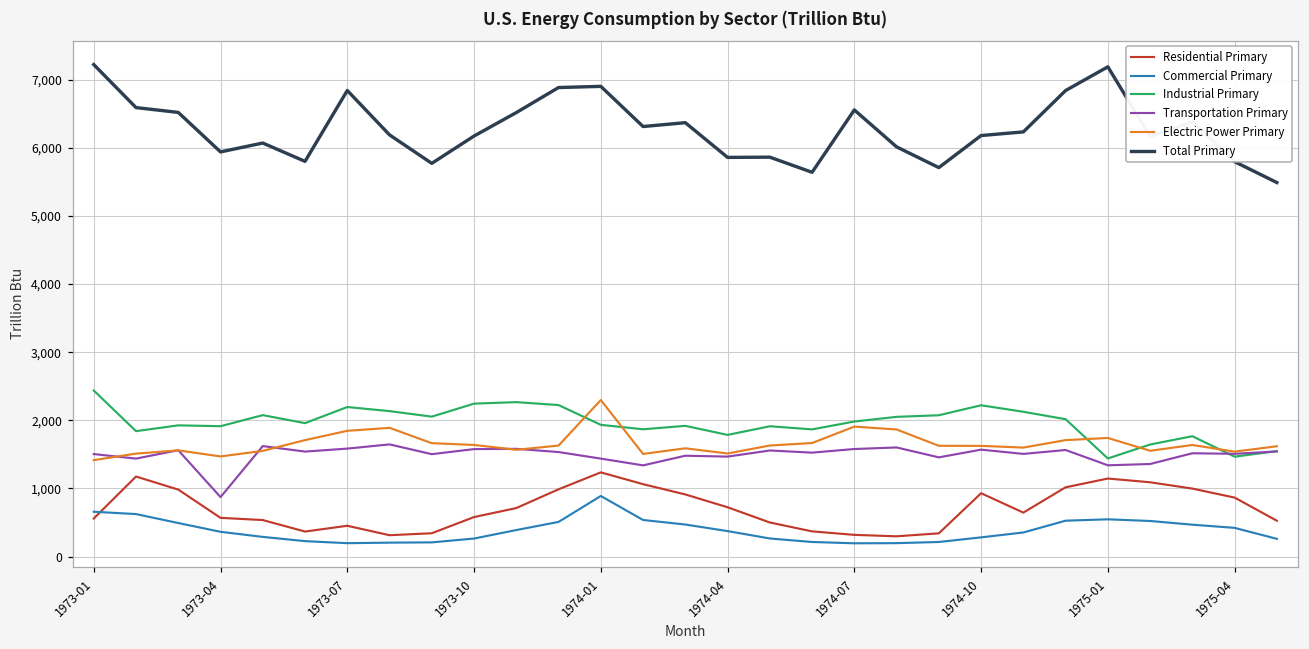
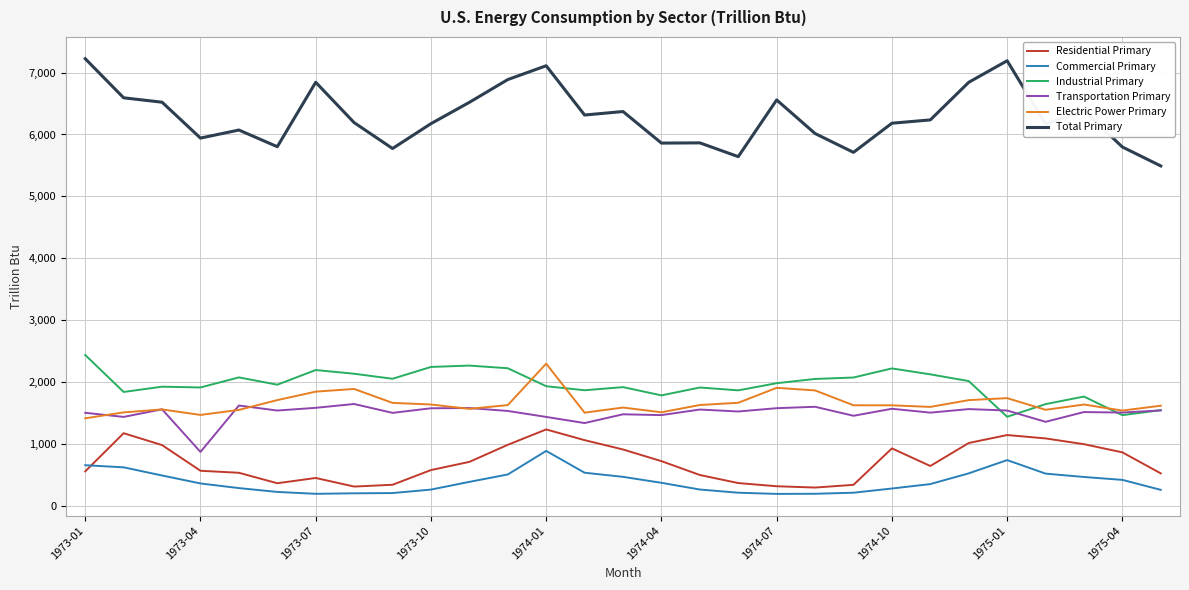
  {
    "Residential Primary": {
      "1973-01": "600",
      "1973-04": "600",
      "1973-07": "500",
      "1973-10": "600",
      "1974-01": "1,200",
      "1974-04": "700",
      "1974-07": "300",
      "1974-10": "900",
      "1975-01": "1,100",
      "1975-04": "900"
    },
    "Commercial Primary": {
      "1973-01": "700",
      "1973-04": "400",
      "1973-07": "200",
      "1973-10": "300",
      "1974-01": "900",
      "1974-04": "400",
      "1974-07": "200",
      "1974-10": "300",
-     "1975-01": "500",
+     "1975-01": "700",
      "1975-04": "400"
    },
    "Industrial Primary": {
      "1973-01": "2,400",
      "1973-04": "1,900",
      "1973-07": "2,200",
      "1973-10": "2,200",
      "1974-01": "1,900",
      "1974-04": "1,800",
      "1974-07": "2,000",
      "1974-10": "2,200",
      "1975-01": "1,400",
      "1975-04": "1,500"
    },
    "Transportation Primary": {
      "1973-01": "1,500",
      "1973-04": "900",
      "1973-07": "1,600",
      "1973-10": "1,600",
      "1974-01": "1,400",
      "1974-04": "1,500",
      "1974-07": "1,600",
      "1974-10": "1,600",
-     "1975-01": "1,300"
+     "1975-01": "1,500"
    },
    "Electric Power Primary": {
      "1973-01": "1,400",
      "1973-04": "1,500",
      "1973-07": "1,800",
      "1973-10": "1,600",
      "1974-01": "2,300",
      "1974-04": "1,500",
      "1974-07": "1,900",
      "1974-10": "1,600",
      "1975-01": "1,700"
    },
    "Total Primary": {
      "1973-01": "7,200",
      "1973-04": "5,900",
      "1973-07": "6,800",
      "1973-10": "6,200",
-     "1974-01": "6,900",
+     "1974-01": "7,100",
      "1974-04": "5,900",
      "1974-07": "6,600",
      "1974-10": "6,200",
      "1975-01": "7,200",
      "1975-04": "5,800"
    }
  }
